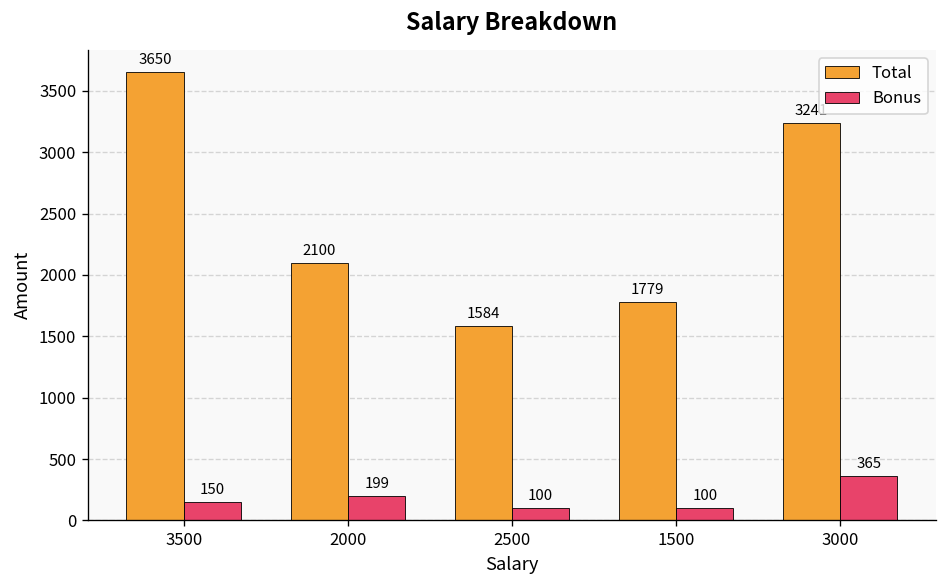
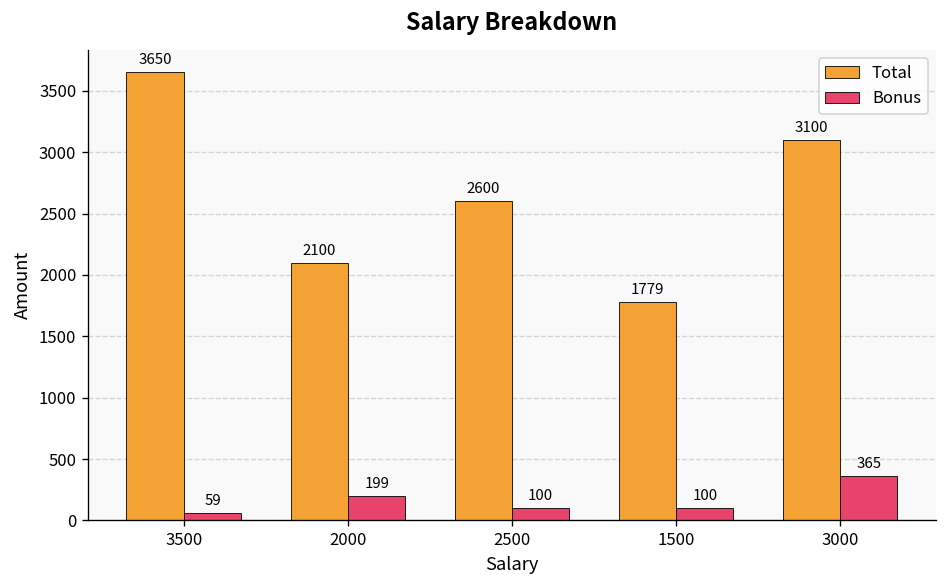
  {
    "Total": {
      "3500": 3650,
      "2000": 2100,
-     "2500": 1584,
+     "2500": 2600,
      "1500": 1779,
-     "3000": 3240
+     "3000": 3100
    },
    "Bonus": {
-     "3500": 150,
+     "3500": 59,
      "2000": 199,
      "2500": 100,
      "1500": 100,
      "3000": 365
    }
  }
